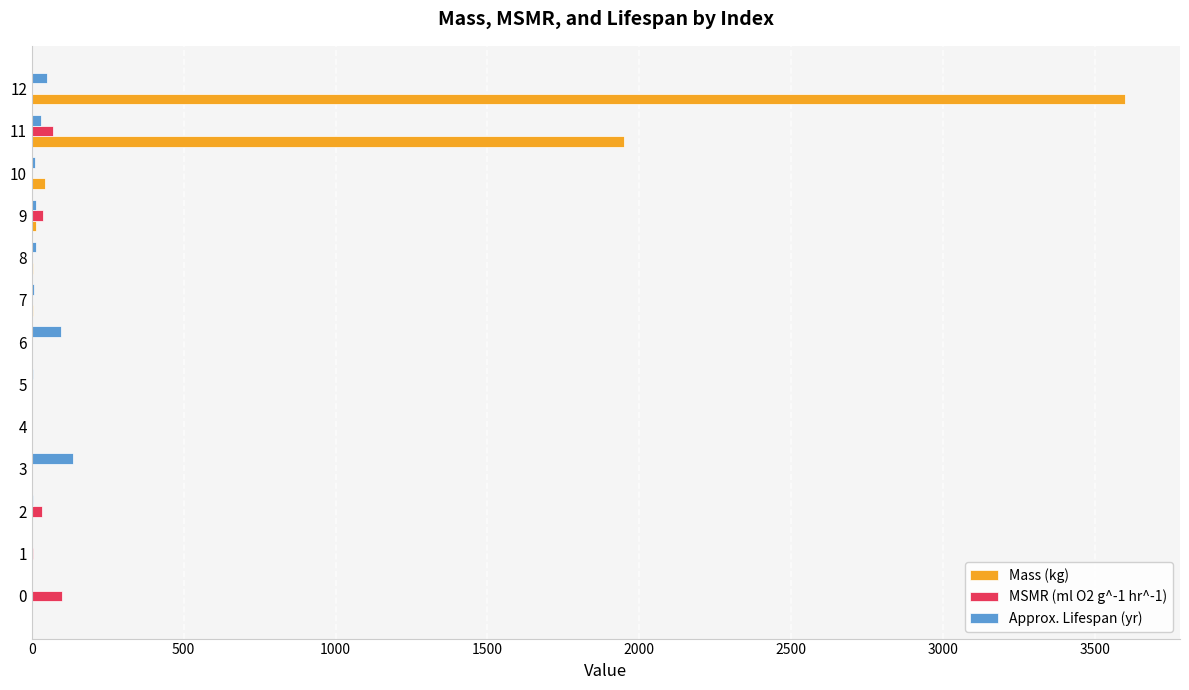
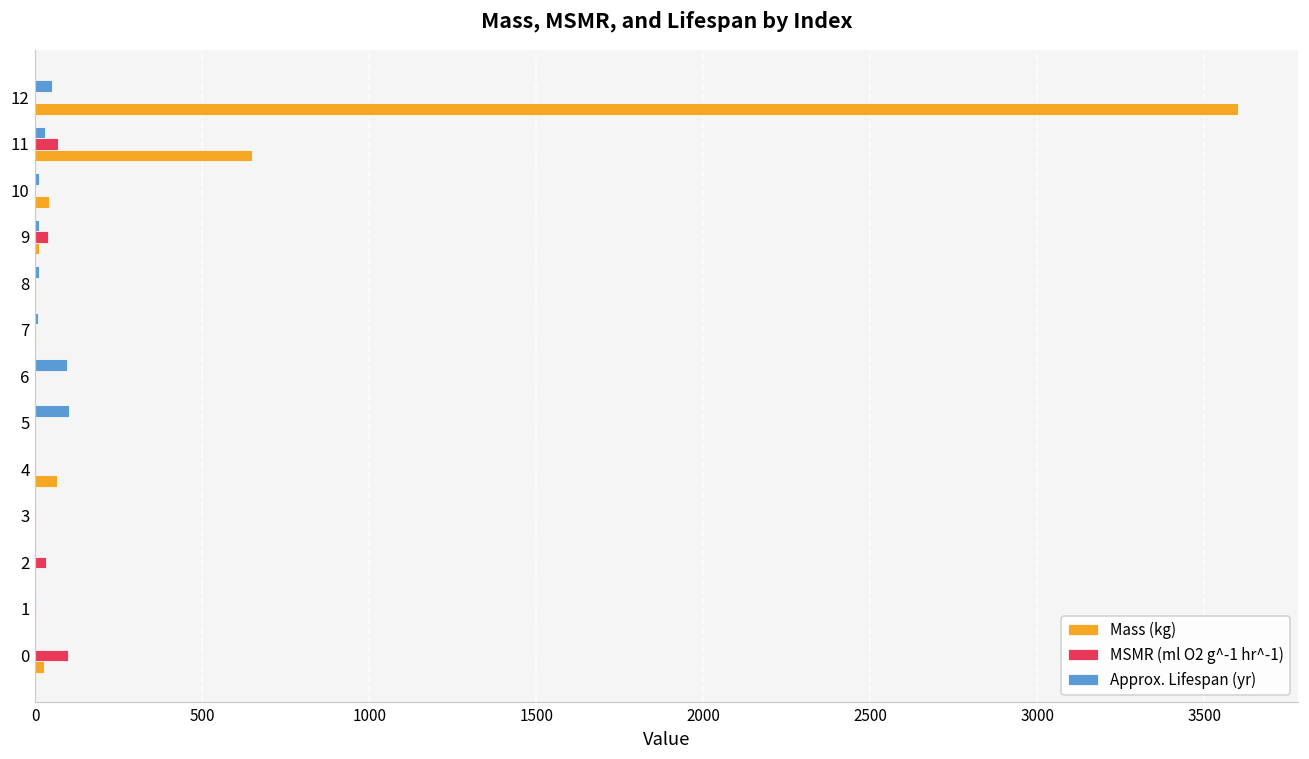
  {
    "Mass (kg)": {
      "12": 3600,
-     "11": 1950,
+     "11": 650,
      "10": 40,
      "9": 10,
-     "4": 0,
-     "0": 0
+     "4": 60,
+     "0": 30
    },
    "MSMR (ml O2 g^-1 hr^-1)": {
      "11": 70,
      "9": 40,
      "2": 30,
      "0": 100
    },
    "Approx. Lifespan (yr)": {
      "12": 50,
      "11": 30,
      "10": 10,
      "9": 10,
      "8": 10,
      "6": 100,
-     "5": 10,
-     "3": 140
+     "5": 100,
+     "3": 0
    }
  }
